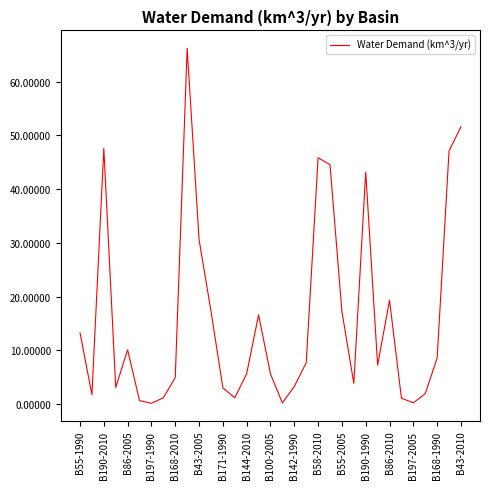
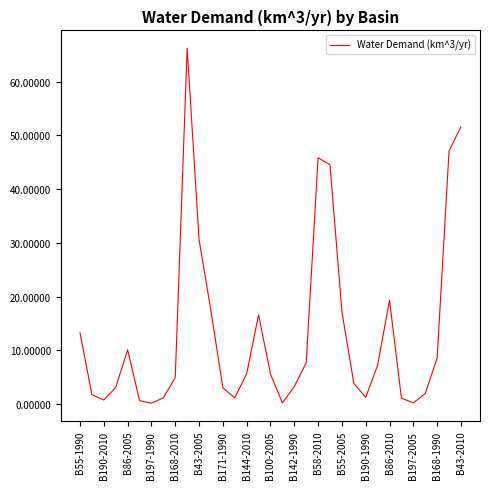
  {
    "B55-1990": 13,
-   "B190-2010": 48,
+   "B190-2010": 1,
    "B86-2005": 10,
    "B197-1990": 0,
    "B168-2010": 5,
    "B43-2005": 31,
    "B171-1990": 3,
    "B144-2010": 6,
    "B100-2005": 6,
    "B142-1990": 3,
    "B58-2010": 46,
    "B55-2005": 17,
-   "B190-1990": 43,
+   "B190-1990": 1,
    "B86-2010": 19,
    "B197-2005": 0,
    "B168-1990": 9,
    "B43-2010": 52
  }
